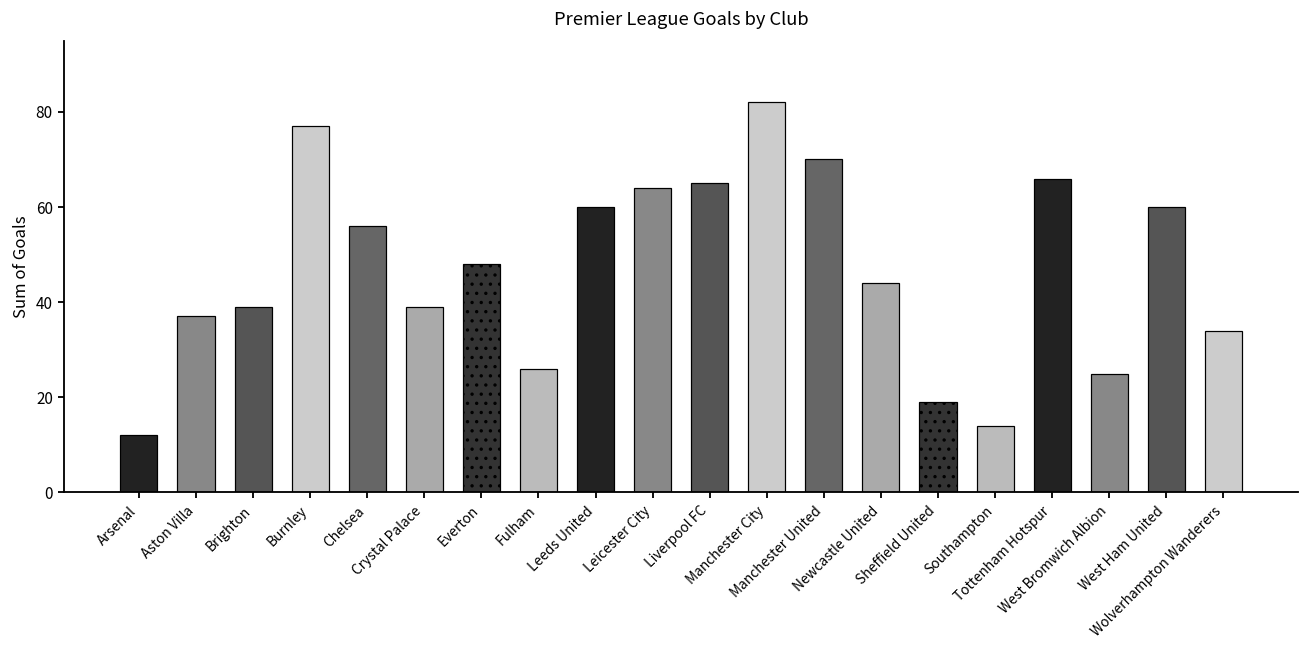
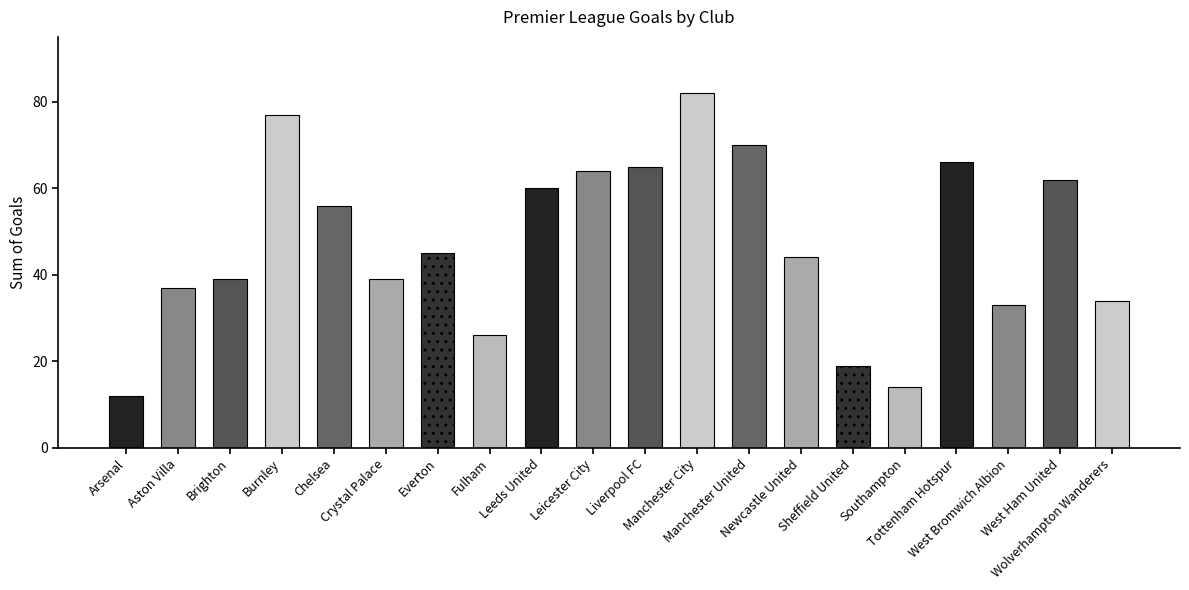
  {
    "Arsenal": 12,
    "Aston Villa": 37,
    "Brighton": 39,
    "Burnley": 77,
    "Chelsea": 56,
    "Crystal Palace": 39,
-   "Everton": 48,
+   "Everton": 45,
    "Fulham": 26,
    "Leeds United": 60,
    "Leicester City": 64,
    "Liverpool FC": 65,
    "Manchester City": 82,
    "Manchester United": 70,
    "Newcastle United": 44,
    "Sheffield United": 19,
    "Southampton": 14,
    "Tottenham Hotspur": 66,
-   "West Bromwich Albion": 25,
-   "West Ham United": 60,
+   "West Bromwich Albion": 33,
+   "West Ham United": 62,
    "Wolverhampton Wanderers": 34
  }
